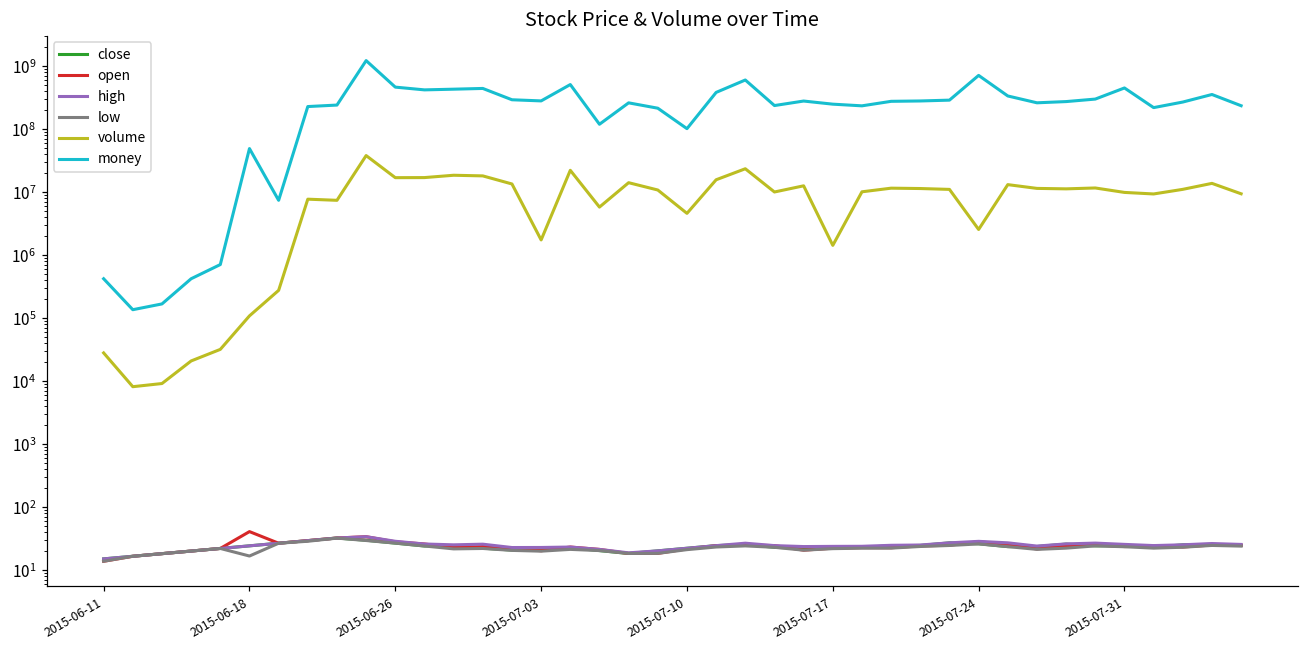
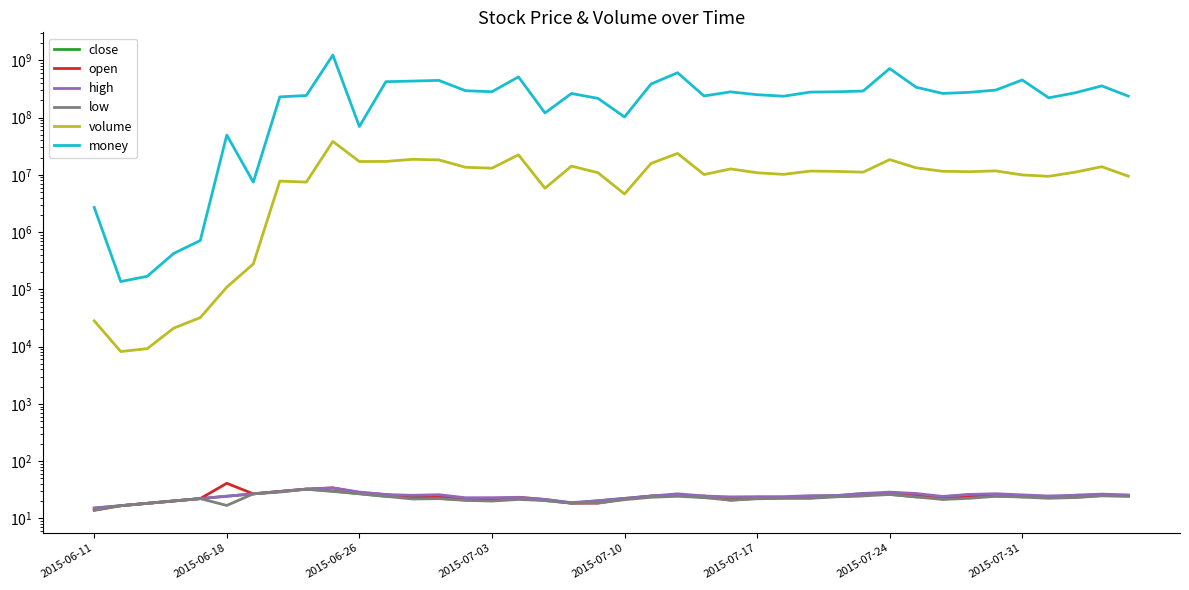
  {
    "open": {
      "2015-06-18": 40
    },
    "low": {
      "2015-06-18": 17
    },
    "volume": {
      "2015-06-11": 30000,
      "2015-06-18": 110000,
      "2015-06-26": 17000000,
-     "2015-07-03": 1800000,
+     "2015-07-03": 13000000,
      "2015-07-10": 5000000,
-     "2015-07-17": 1400000,
-     "2015-07-24": 3000000,
+     "2015-07-17": 11000000,
+     "2015-07-24": 18000000,
      "2015-07-31": 10000000
    },
    "money": {
-     "2015-06-11": 400000,
+     "2015-06-11": 3000000,
      "2015-06-18": 50000000,
-     "2015-06-26": 500000000,
+     "2015-06-26": 70000000,
      "2015-07-03": 300000000,
      "2015-07-10": 100000000,
      "2015-07-17": 300000000,
      "2015-07-24": 700000000,
      "2015-07-31": 500000000
    }
  }
